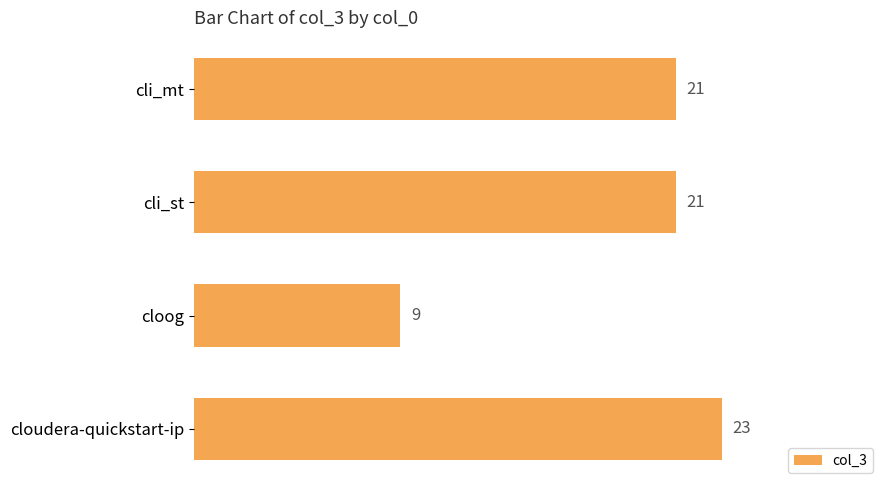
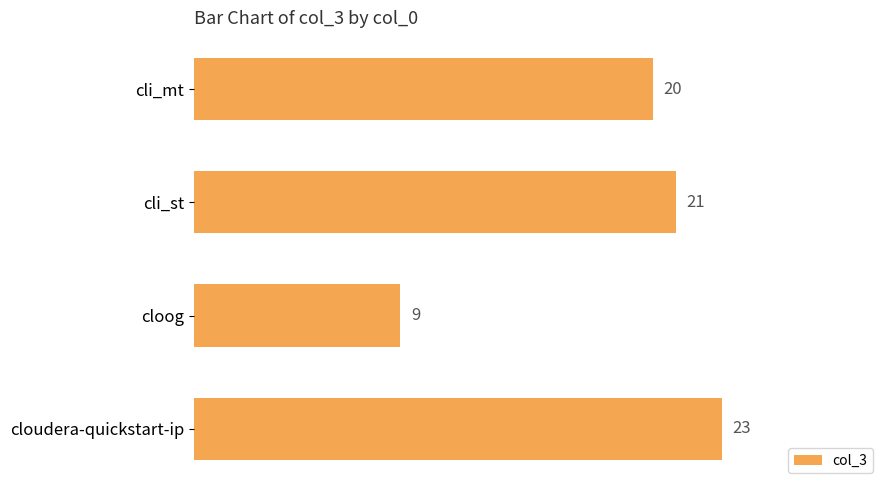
  {
-   "cli_mt": 21,
+   "cli_mt": 20,
    "cli_st": 21,
    "cloog": 9,
    "cloudera-quickstart-ip": 23
  }
